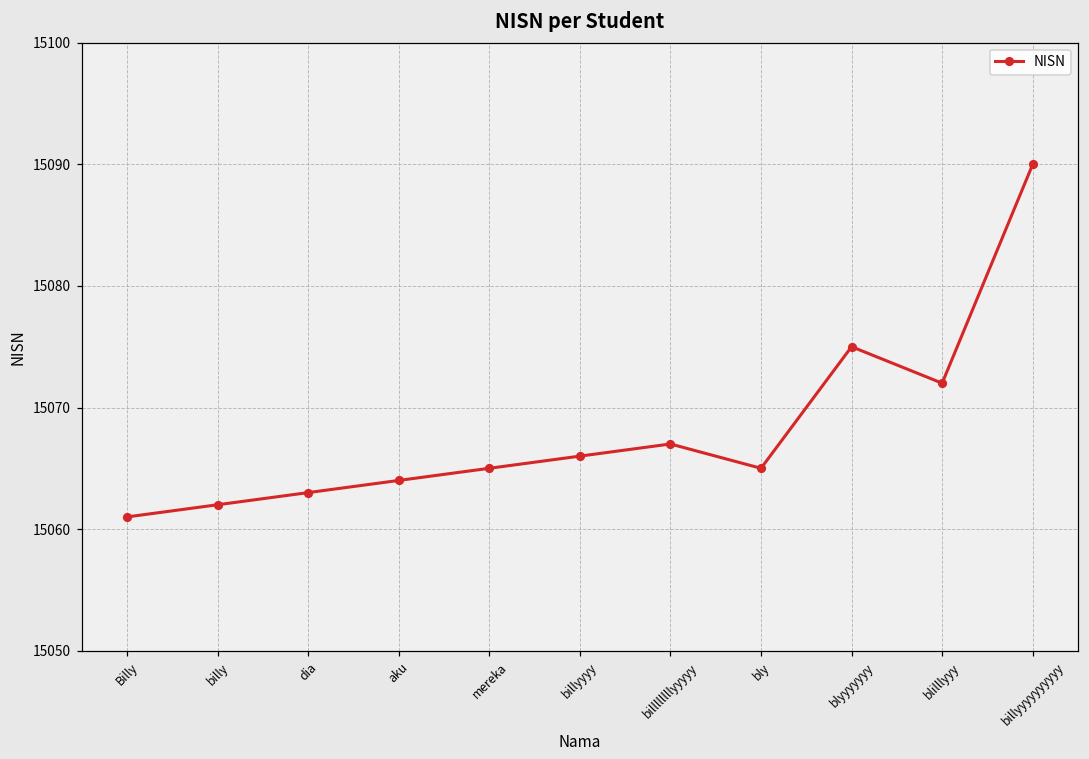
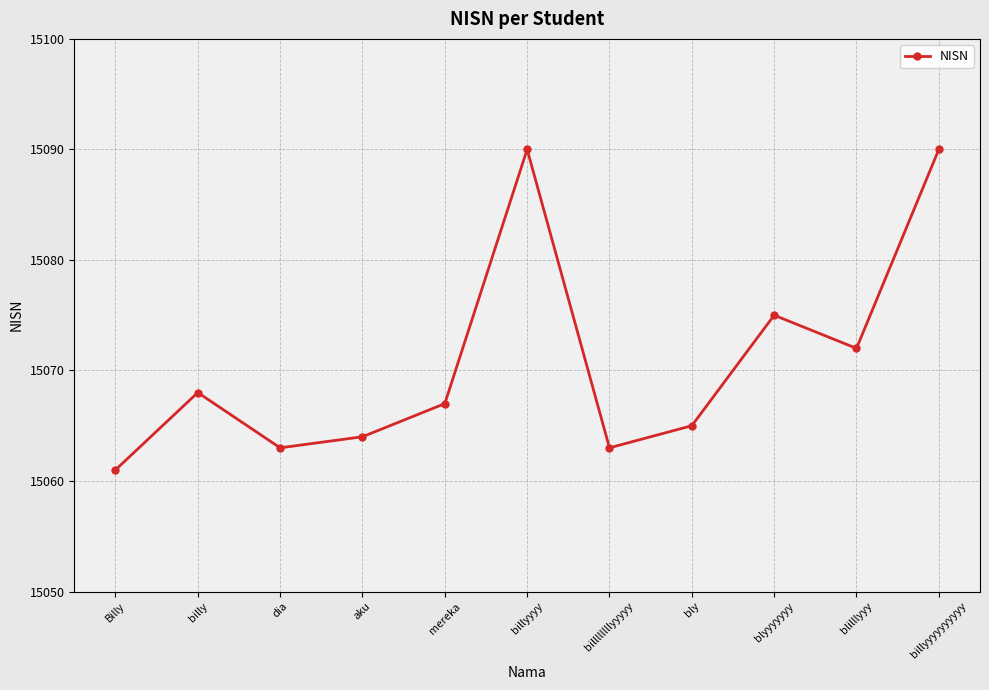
  {
    "Billy": 15061,
-   "billy": 15062,
+   "billy": 15068,
    "dia": 15063,
    "aku": 15064,
-   "mereka": 15065,
-   "billyyyy": 15066,
-   "billllllllyyyyy": 15067,
+   "mereka": 15067,
+   "billyyyy": 15090,
+   "billllllllyyyyy": 15063,
    "bly": 15065,
    "blyyyyyyy": 15075,
    "blilllyyy": 15072,
    "billyyyyyyyyyy": 15090
  }
